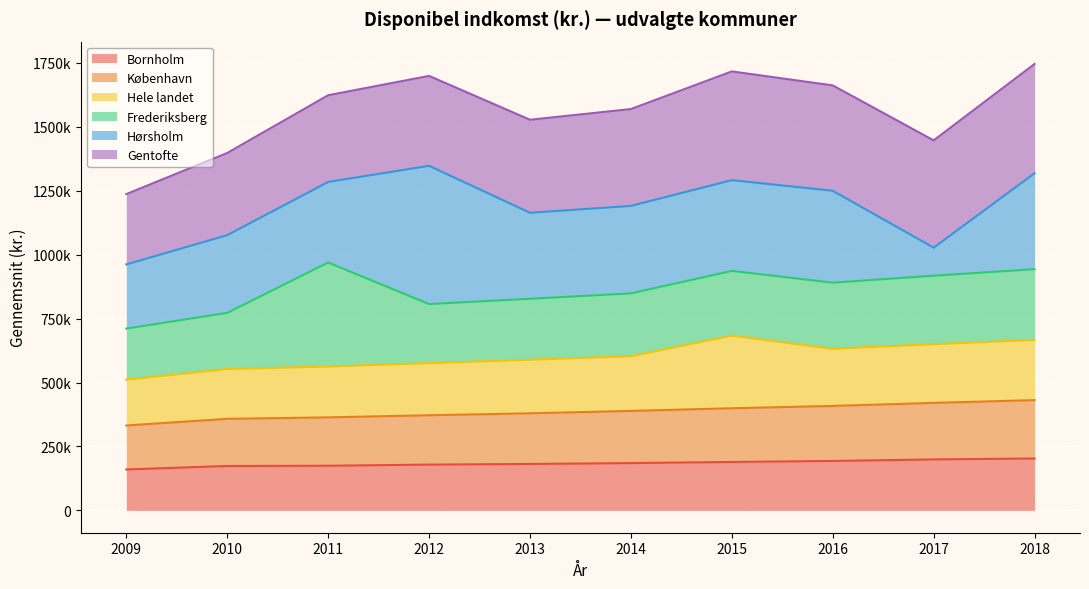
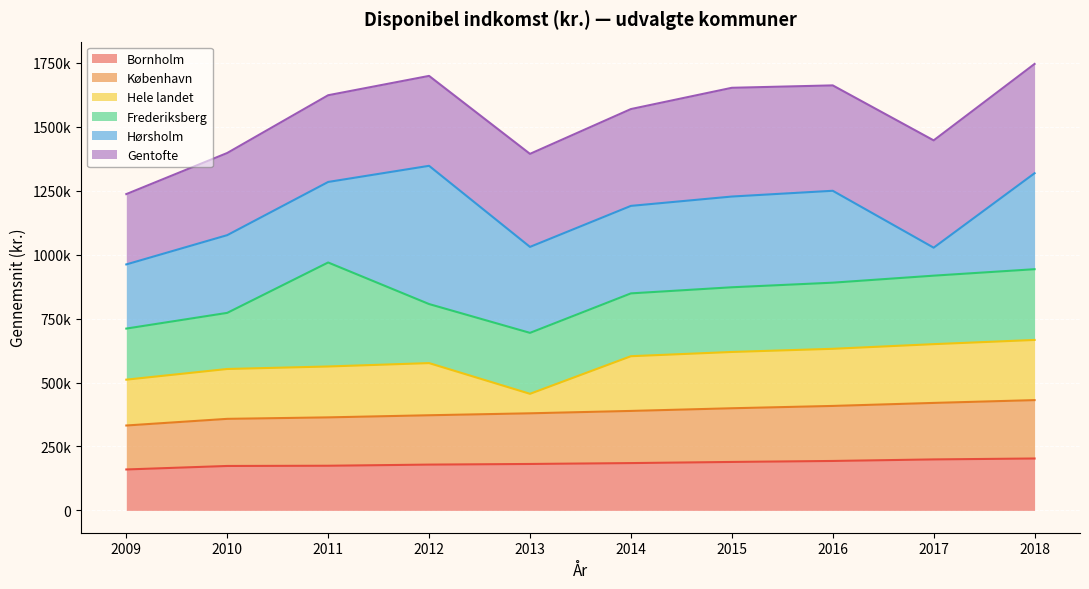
  {
    "Hele landet": {
      "2009": 180000,
      "2010": 200000,
      "2011": 200000,
      "2012": 200000,
-     "2013": 210000,
+     "2013": 80000,
      "2014": 210000,
-     "2015": 280000,
+     "2015": 220000,
      "2016": 220000,
      "2017": 230000,
      "2018": 240000
    },
    "Frederiksberg": {
      "2009": 200000,
      "2010": 220000,
      "2011": 410000,
      "2012": 230000,
      "2013": 240000,
      "2014": 250000,
      "2015": 250000,
      "2016": 260000,
      "2017": 270000,
      "2018": 280000
    },
    "Hørsholm": {
      "2009": 250000,
      "2010": 300000,
      "2011": 310000,
      "2012": 540000,
      "2013": 340000,
      "2014": 340000,
      "2015": 350000,
      "2016": 360000,
      "2017": 110000,
      "2018": 380000
    },
    "Gentofte": {
      "2009": 270000,
      "2010": 320000,
      "2011": 340000,
      "2012": 350000,
      "2013": 360000,
      "2014": 380000,
      "2015": 430000,
      "2016": 410000,
      "2017": 420000,
      "2018": 430000
    }
  }
